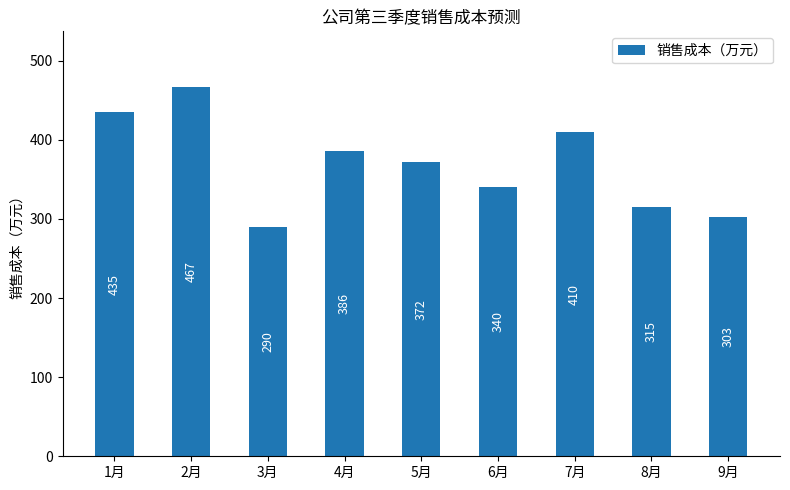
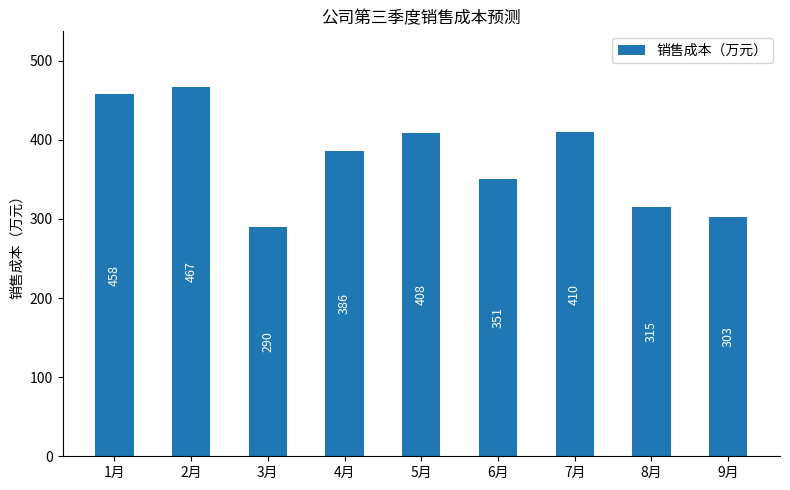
  {
-   "1月": 435,
+   "1月": 458,
    "2月": 467,
    "3月": 290,
    "4月": 386,
-   "5月": 372,
-   "6月": 340,
+   "5月": 408,
+   "6月": 351,
    "7月": 410,
    "8月": 315,
    "9月": 303
  }
